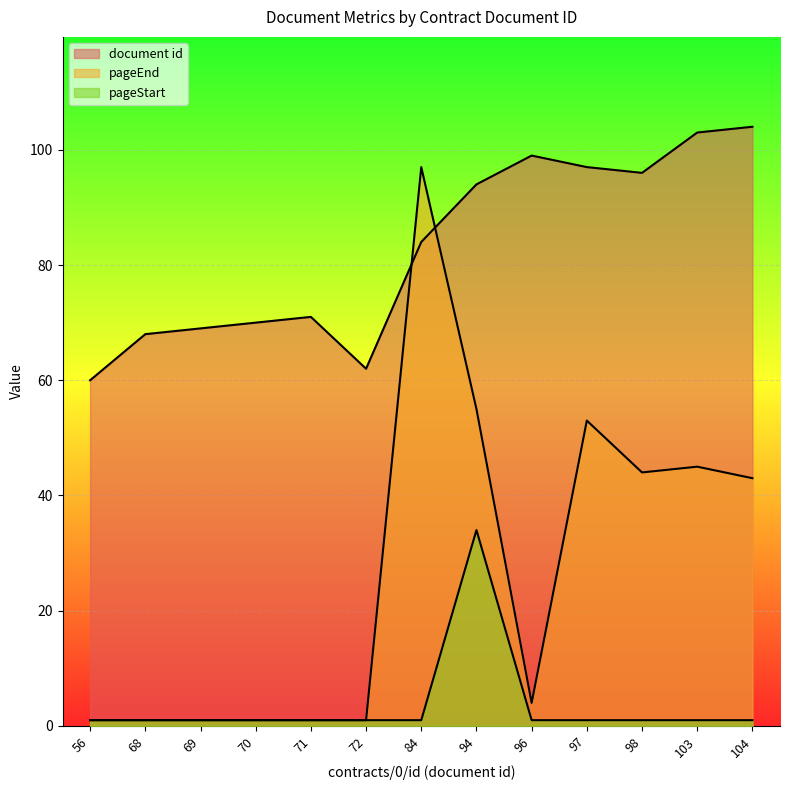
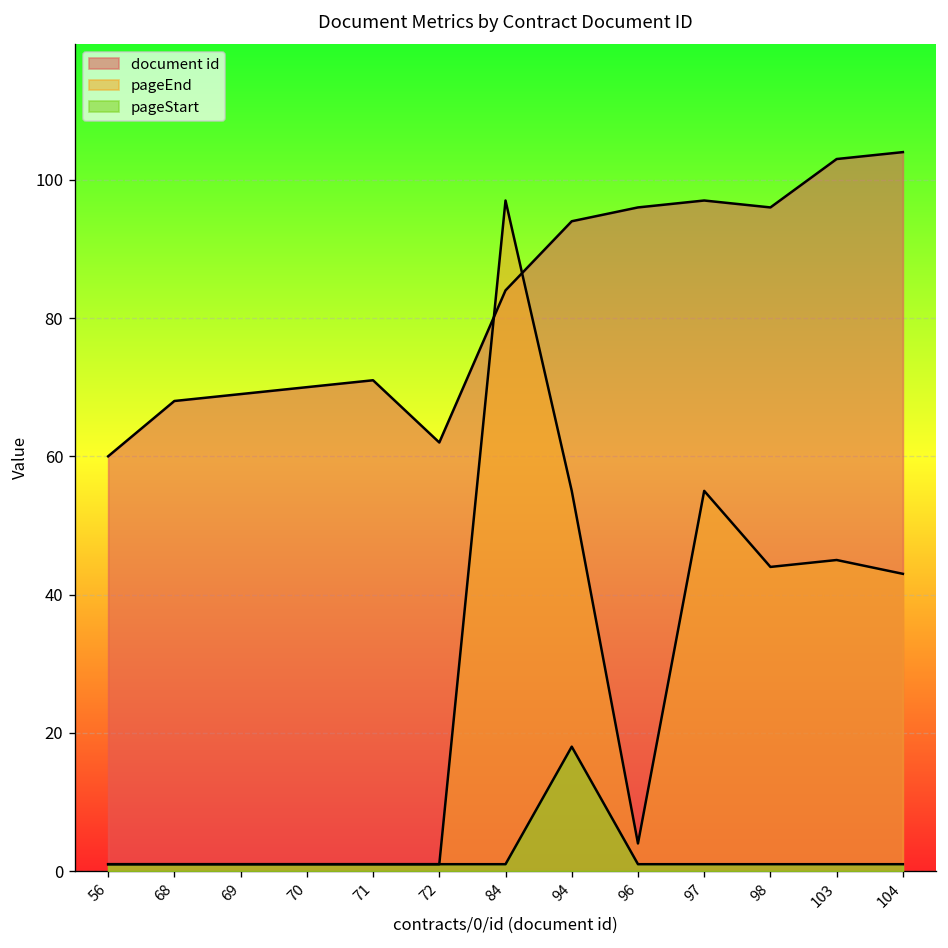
  {
    "document id": {
      "56": 60,
      "68": 68,
      "69": 69,
      "70": 70,
      "71": 71,
      "72": 62,
      "84": 84,
      "94": 94,
-     "96": 99,
+     "96": 96,
      "97": 97,
      "98": 96,
      "103": 103,
      "104": 104
    },
    "pageEnd": {
      "84": 97,
      "94": 55,
      "96": 4,
-     "97": 53,
+     "97": 55,
      "98": 44,
      "103": 45,
      "104": 43
    },
    "pageStart": {
      "84": 1,
-     "94": 34,
+     "94": 18,
      "96": 1,
      "97": 1,
      "98": 1,
      "103": 1,
      "104": 1
    }
  }
